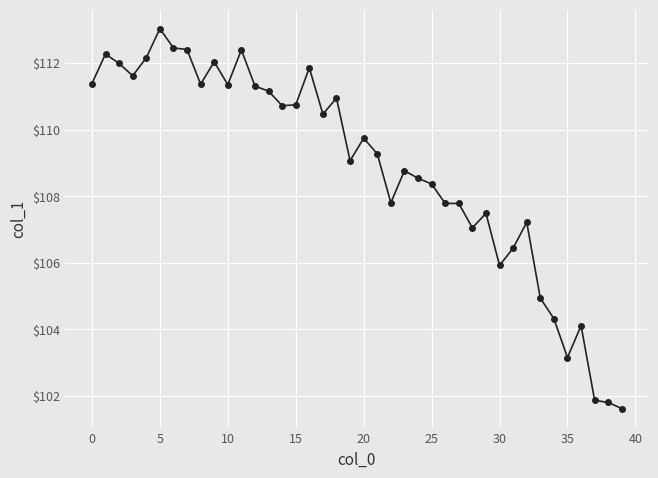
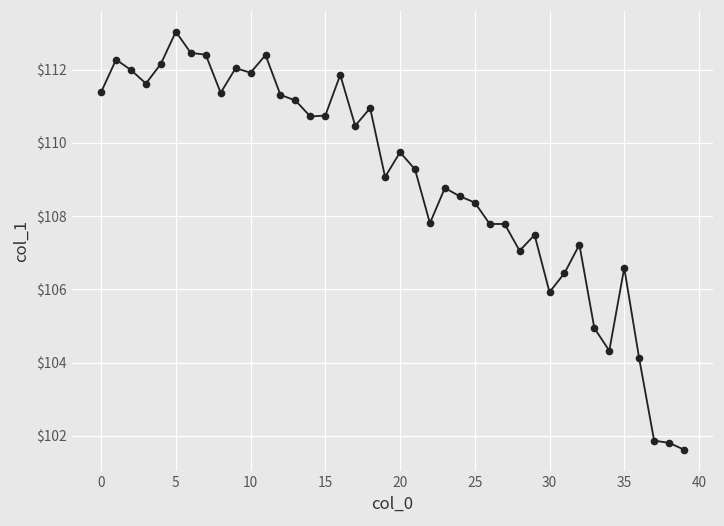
  {
    "0": "$111.4",
    "5": "$113.0",
-   "10": "$111.3",
+   "10": "$111.9",
    "15": "$110.7",
    "20": "$109.7",
    "25": "$108.4",
    "30": "$105.9",
-   "35": "$103.2"
+   "35": "$106.6"
  }
